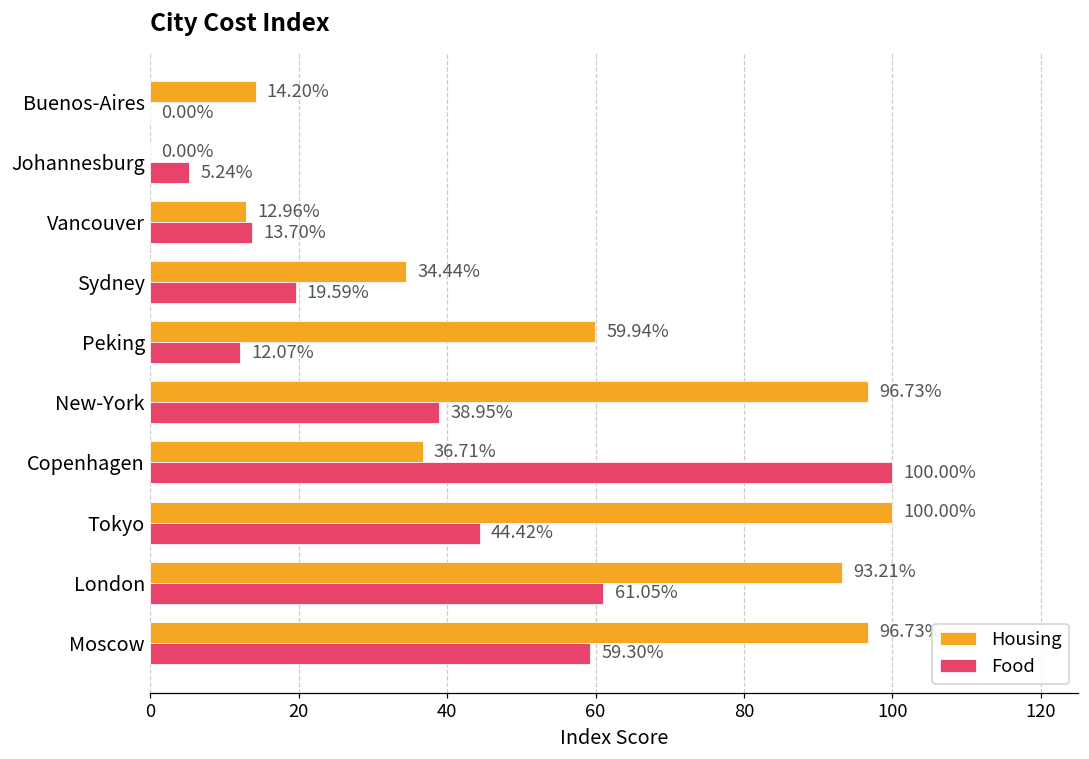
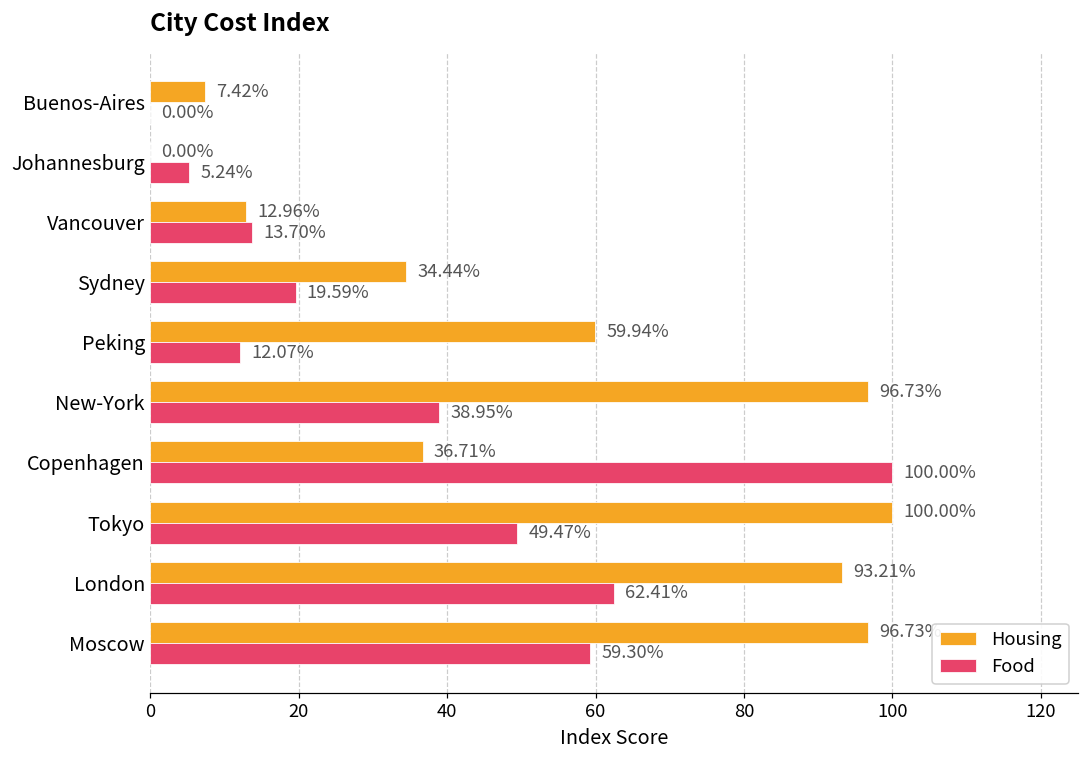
  {
    "Housing": {
-     "Buenos-Aires": "14.20%",
+     "Buenos-Aires": "7.42%",
      "Johannesburg": "0.00%",
      "Vancouver": "12.96%",
      "Sydney": "34.44%",
      "Peking": "59.94%",
      "New-York": "96.73%",
      "Copenhagen": "36.71%",
      "Tokyo": "100.00%",
      "London": "93.21%"
    },
    "Food": {
      "Buenos-Aires": "0.00%",
      "Johannesburg": "5.24%",
      "Vancouver": "13.70%",
      "Sydney": "19.59%",
      "Peking": "12.07%",
      "New-York": "38.95%",
      "Copenhagen": "100.00%",
-     "Tokyo": "44.42%",
-     "London": "61.05%",
+     "Tokyo": "49.47%",
+     "London": "62.41%",
      "Moscow": "59.30%"
    }
  }
